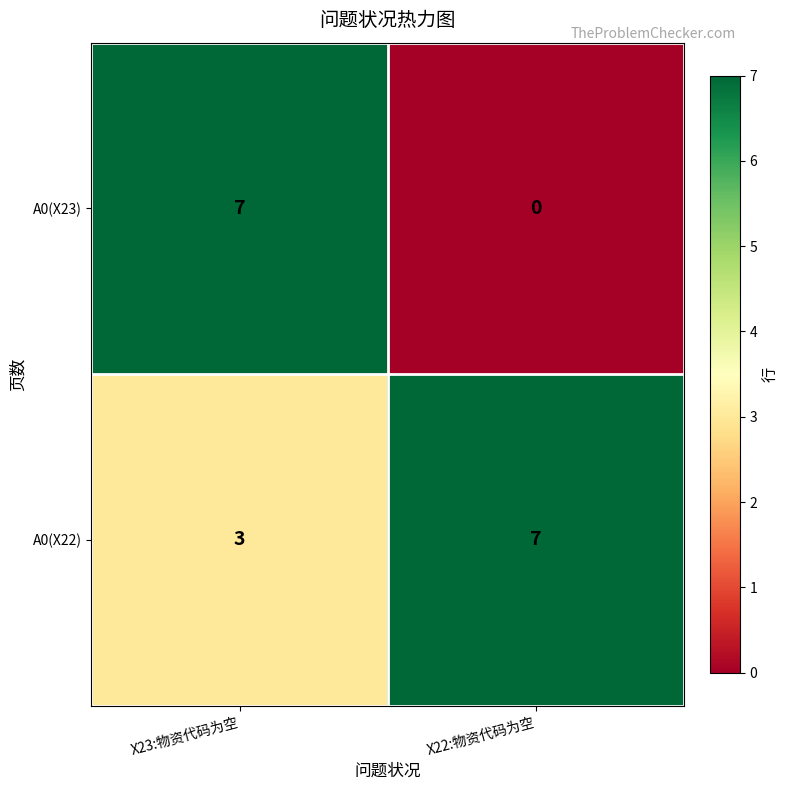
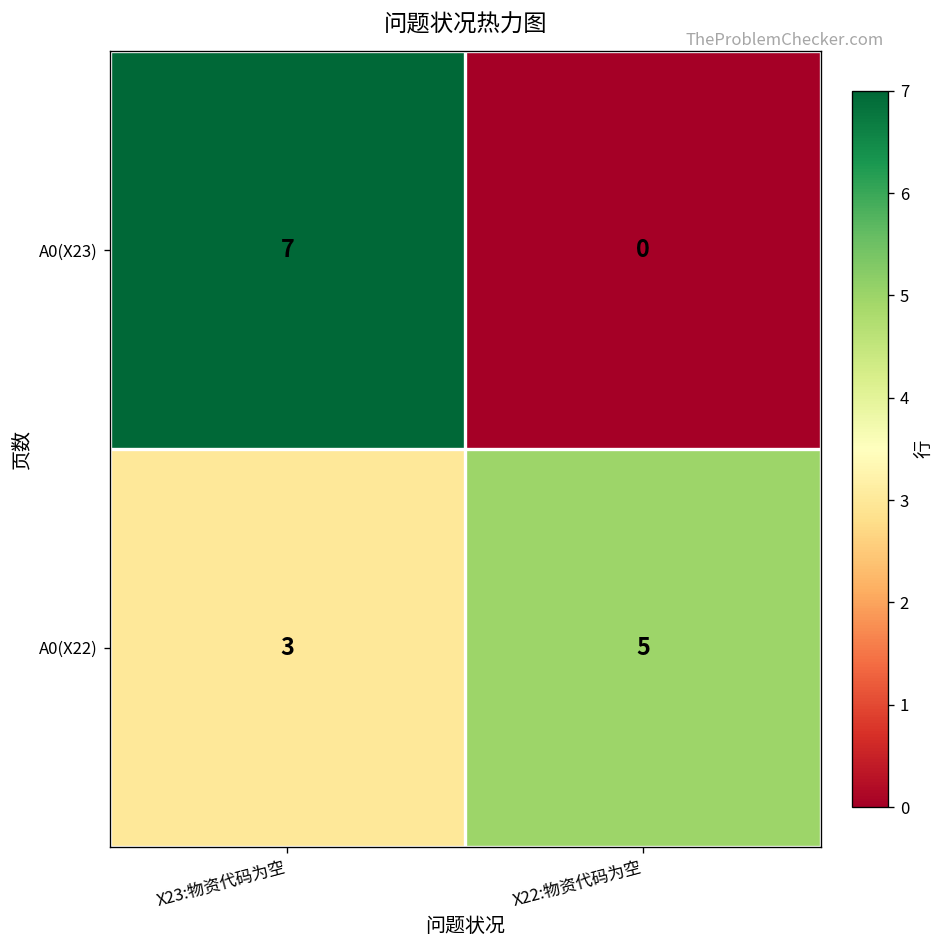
  {
    "A0(X23)": {
      "X23:物资代码为空": 7,
      "X22:物资代码为空": 0
    },
    "A0(X22)": {
      "X23:物资代码为空": 3,
-     "X22:物资代码为空": 7
+     "X22:物资代码为空": 5
    }
  }
